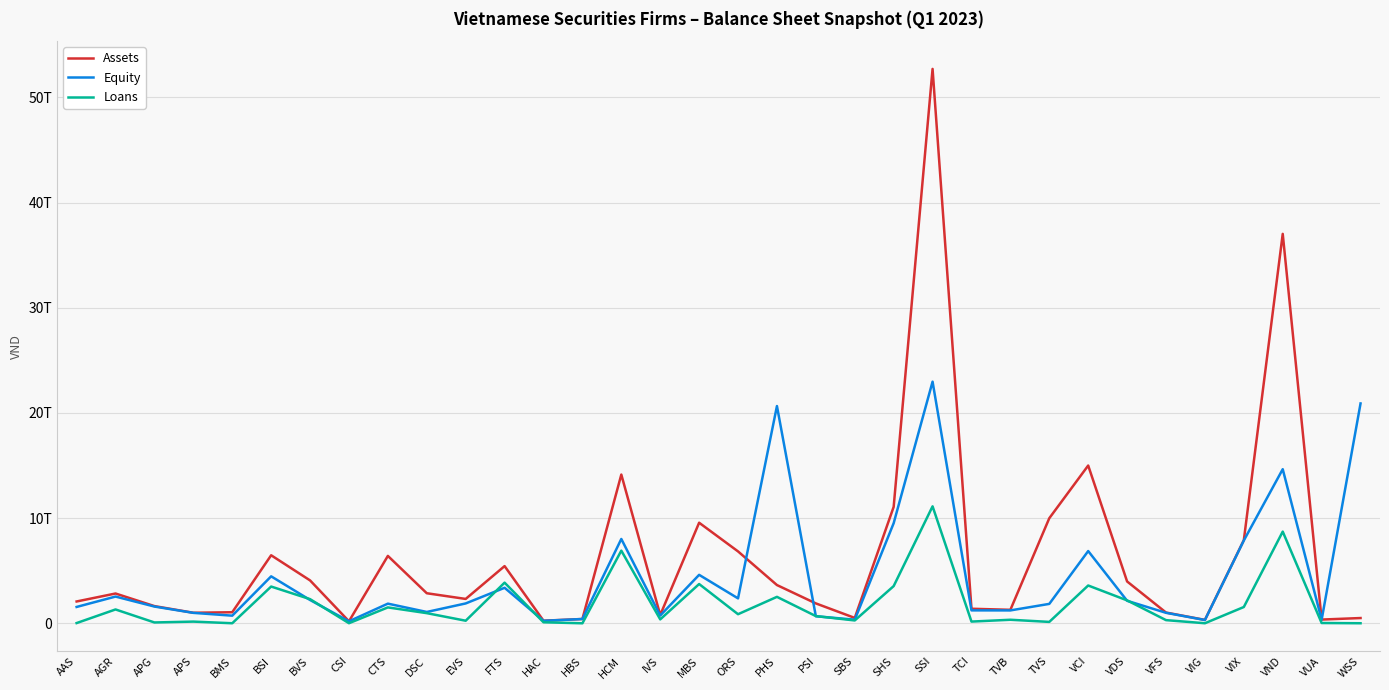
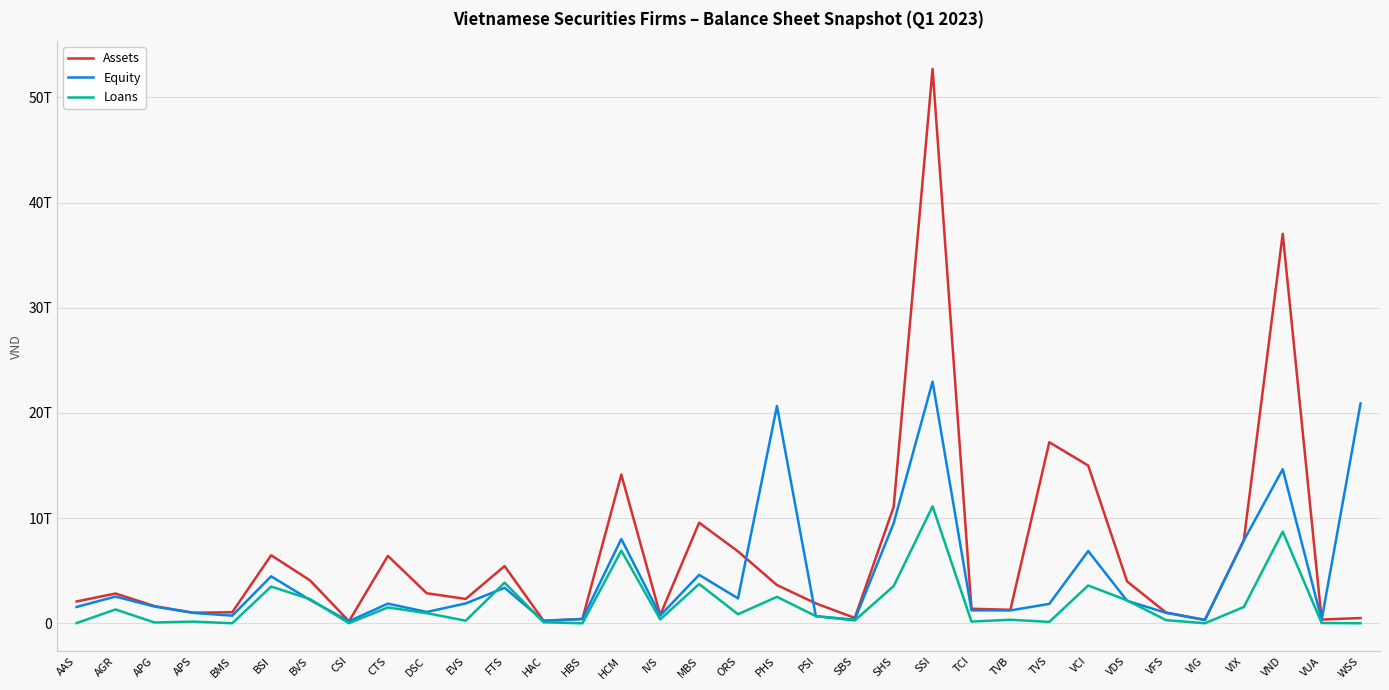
  {
    "Assets": {
      "AAS": "2.1T",
      "AGR": "2.8T",
      "BMS": "1.1T",
      "BSI": "6.5T",
      "BVS": "4.1T",
      "CTS": "6.4T",
      "DSC": "2.9T",
      "EVS": "2.3T",
      "FTS": "5.4T",
      "HCM": "14.1T",
      "MBS": "9.6T",
      "ORS": "6.8T",
      "PHS": "3.6T",
      "PSI": "1.9T",
      "SHS": "11.1T",
      "SSI": "52.7T",
-     "TVS": "10.0T",
+     "TVS": "17.2T",
      "VCI": "15.0T",
      "VDS": "4.0T",
      "VND": "37.0T",
      "WSS": "0.5T"
    },
    "Equity": {
      "AAS": "1.6T",
      "AGR": "2.5T",
      "BMS": "0.7T",
      "BSI": "4.5T",
      "CTS": "1.9T",
      "EVS": "1.9T",
      "FTS": "3.4T",
      "HCM": "8.0T",
      "MBS": "4.6T",
      "ORS": "2.4T",
      "PHS": "20.7T",
      "SHS": "9.5T",
      "SSI": "23.0T",
      "TVS": "1.8T",
      "VCI": "6.9T",
      "VND": "14.7T",
      "WSS": "20.9T"
    },
    "Loans": {
      "AAS": "0.0T",
      "AGR": "1.3T",
      "APG": "0.1T",
      "APS": "0.2T",
      "BMS": "0.0T",
      "BSI": "3.5T",
      "CTS": "1.5T",
      "EVS": "0.2T",
      "FTS": "3.9T",
      "HBS": "0.0T",
      "HCM": "6.9T",
      "IVS": "0.4T",
      "MBS": "3.7T",
      "ORS": "0.9T",
      "PHS": "2.5T",
      "SHS": "3.5T",
      "SSI": "11.1T",
      "TCI": "0.2T",
      "TVB": "0.3T",
      "TVS": "0.1T",
      "VCI": "3.6T",
      "VFS": "0.3T",
      "VIG": "0.0T",
      "VIX": "1.5T",
      "VND": "8.7T",
      "VUA": "0.0T",
      "WSS": "0.0T"
    }
  }
